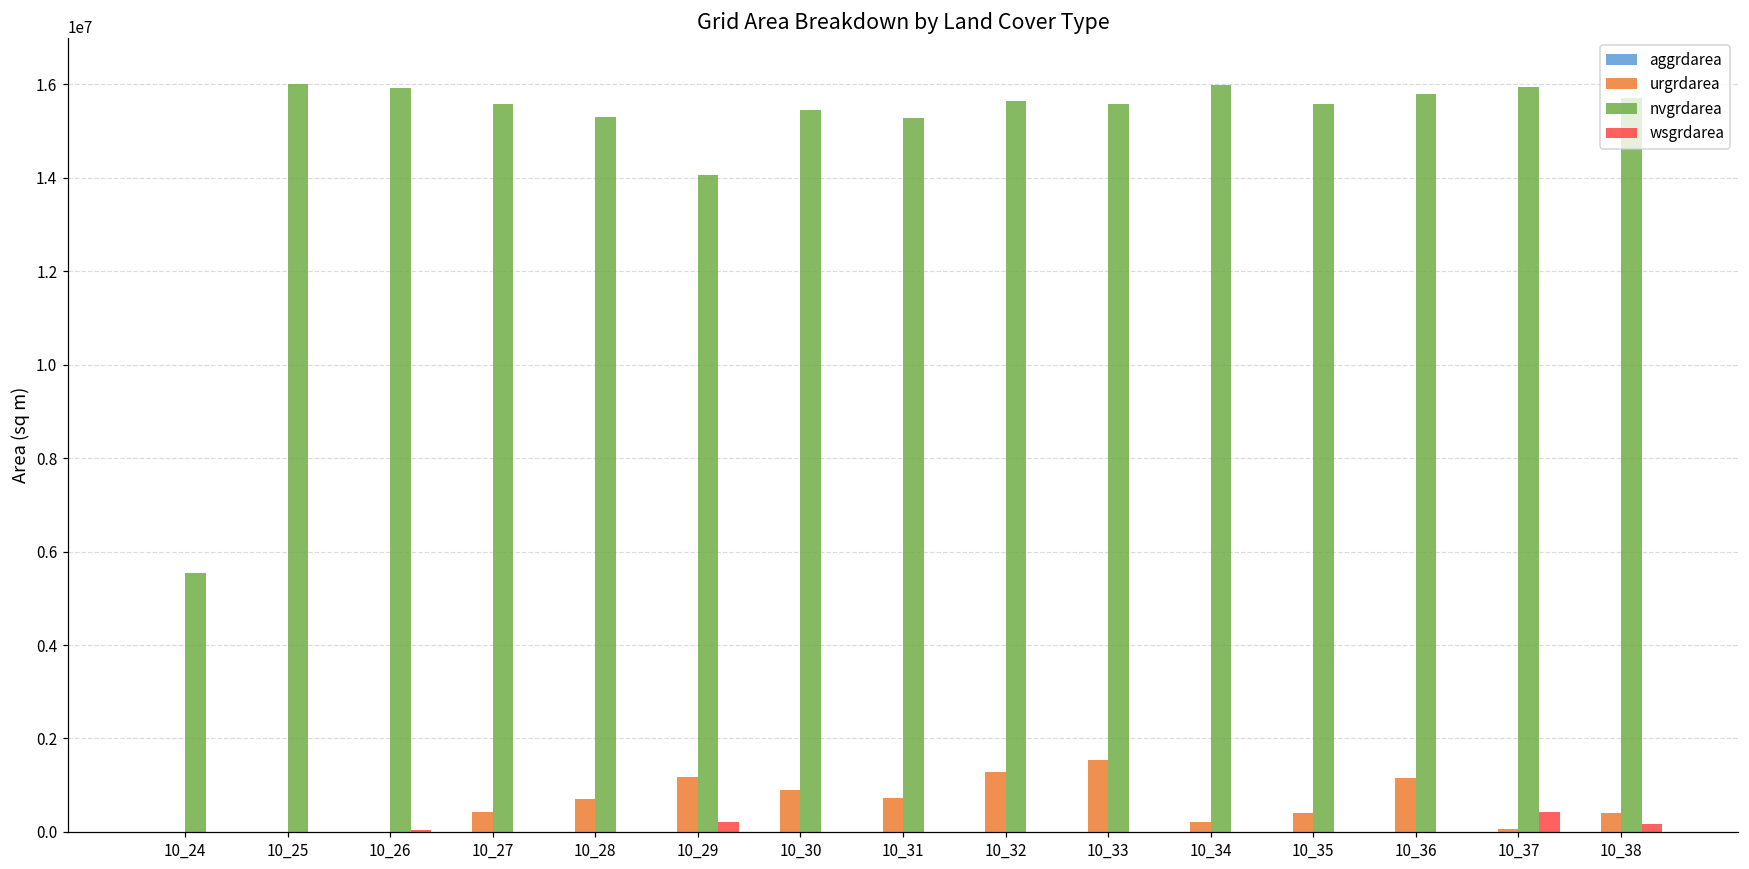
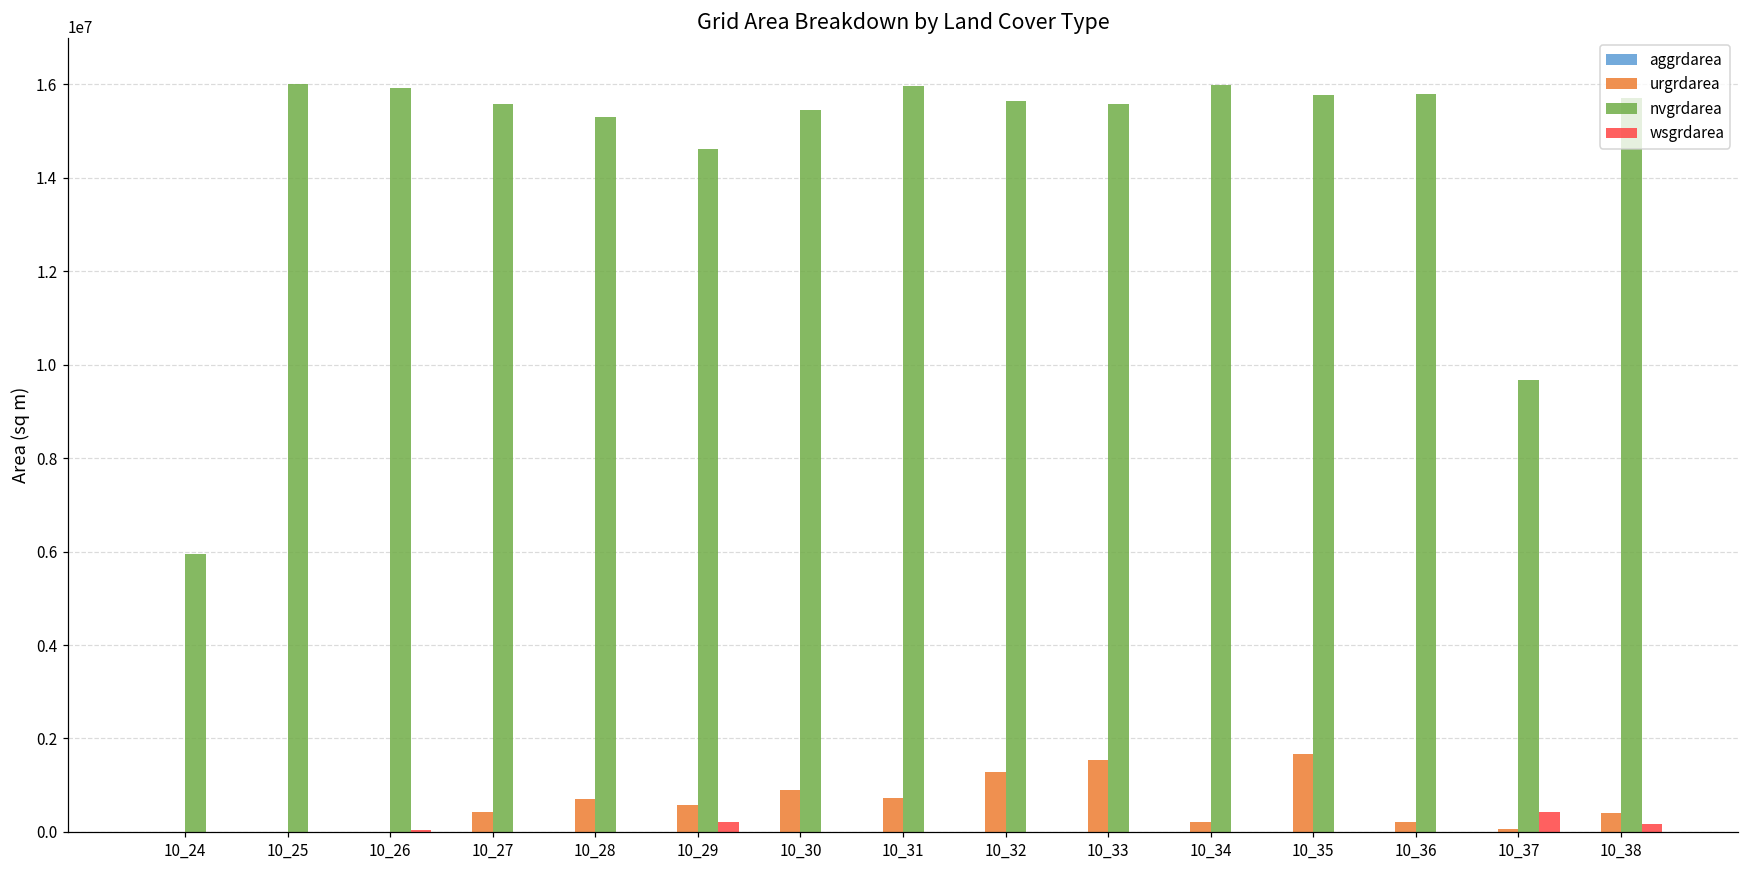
  {
    "aggrdarea": {
      "10_24": 0,
      "10_25": 0,
      "10_26": 0,
      "10_27": 0,
      "10_28": 0,
      "10_29": 0,
      "10_30": 0,
      "10_31": 0,
      "10_32": 0,
      "10_33": 0,
      "10_34": 0,
      "10_35": 0,
      "10_36": 0,
      "10_37": 0,
      "10_38": 0
    },
    "urgrdarea": {
      "10_24": 0,
      "10_25": 0,
      "10_26": 0,
      "10_27": 400000,
      "10_28": 700000,
-     "10_29": 1200000,
+     "10_29": 600000,
      "10_30": 900000,
      "10_31": 700000,
      "10_32": 1300000,
      "10_33": 1500000,
      "10_34": 200000,
-     "10_35": 400000,
-     "10_36": 1200000,
+     "10_35": 1700000,
+     "10_36": 200000,
      "10_38": 400000
    },
    "nvgrdarea": {
-     "10_24": 5600000,
+     "10_24": 5900000,
      "10_25": 16000000,
      "10_26": 15900000,
      "10_27": 15600000,
      "10_28": 15300000,
-     "10_29": 14100000,
+     "10_29": 14600000,
      "10_30": 15400000,
-     "10_31": 15300000,
+     "10_31": 16000000,
      "10_32": 15600000,
      "10_33": 15600000,
      "10_34": 16000000,
-     "10_35": 15600000,
+     "10_35": 15800000,
      "10_36": 15800000,
-     "10_37": 15900000
+     "10_37": 9700000
    },
    "wsgrdarea": {
      "10_24": 0,
      "10_25": 0,
      "10_27": 0,
      "10_28": 0,
      "10_29": 200000,
      "10_30": 0,
      "10_31": 0,
      "10_32": 0,
      "10_33": 0,
      "10_34": 0,
      "10_35": 0,
      "10_36": 0,
      "10_37": 400000,
      "10_38": 200000
    }
  }
